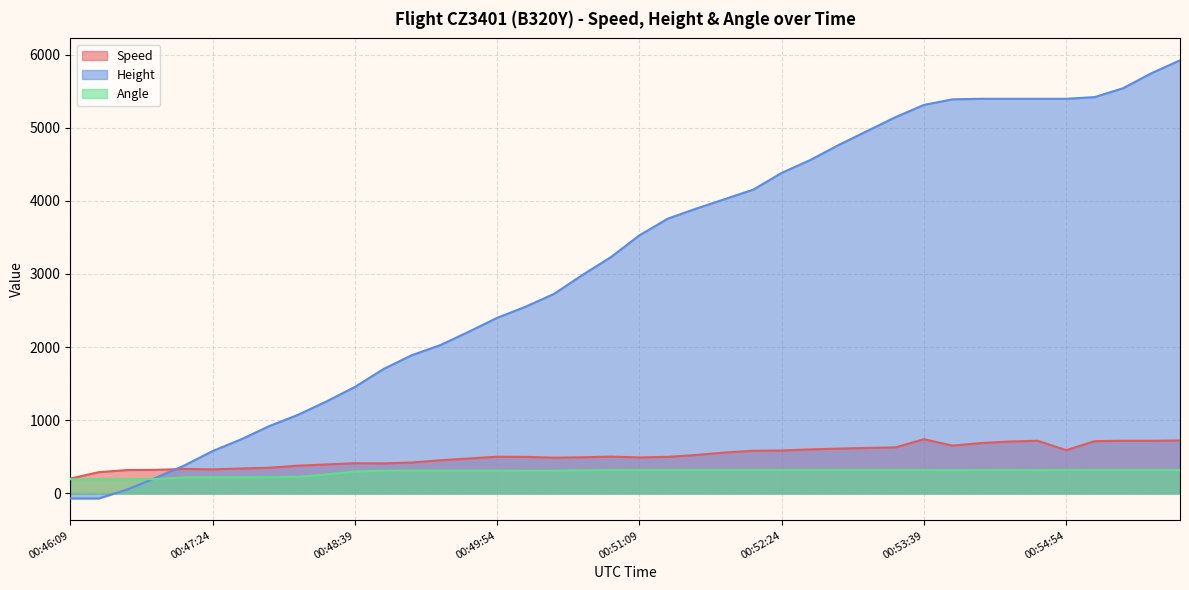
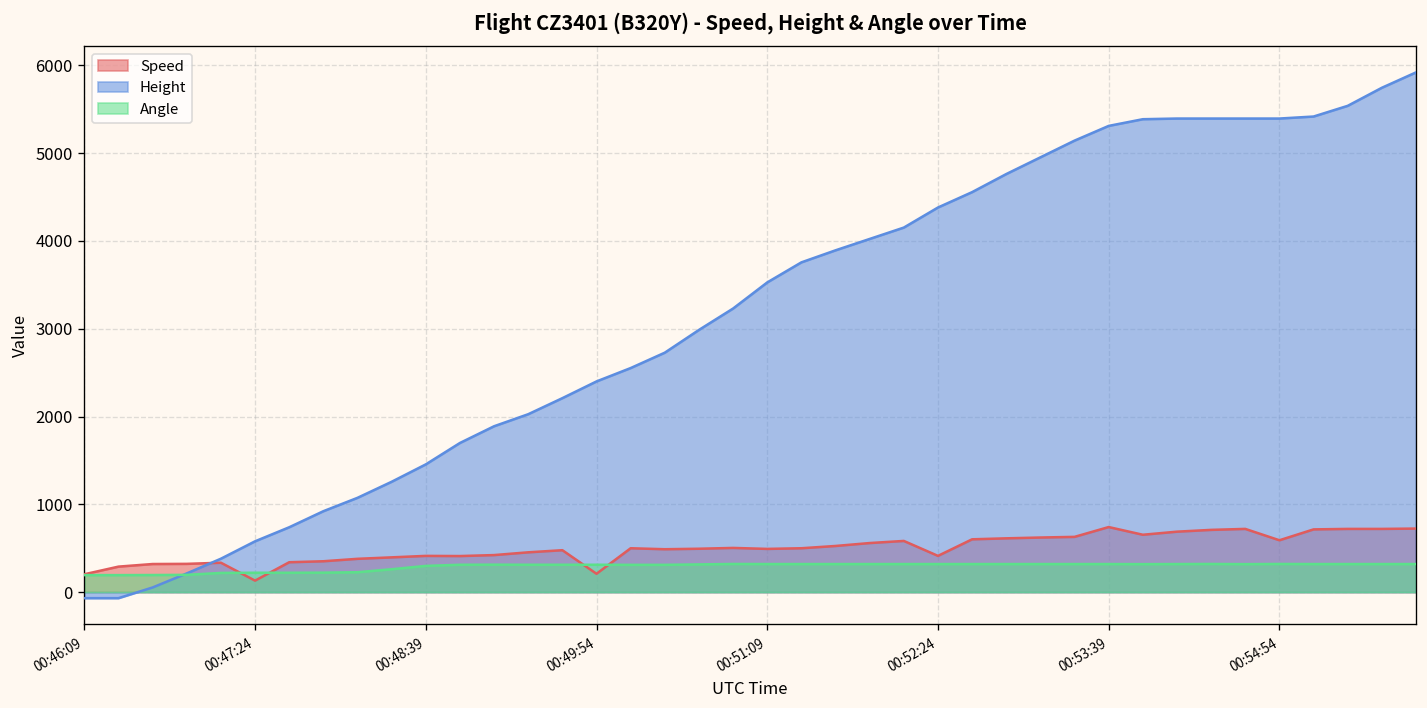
  {
    "Speed": {
-     "00:47:24": 300,
+     "00:47:24": 100,
      "00:48:39": 400,
-     "00:49:54": 500,
+     "00:49:54": 200,
      "00:51:09": 500,
-     "00:52:24": 600,
+     "00:52:24": 400,
      "00:53:39": 700,
      "00:54:54": 600
    },
    "Angle": {
      "00:47:24": 200,
      "00:48:39": 300,
      "00:49:54": 300,
      "00:51:09": 300,
      "00:52:24": 300,
      "00:53:39": 300,
      "00:54:54": 300
    }
  }
